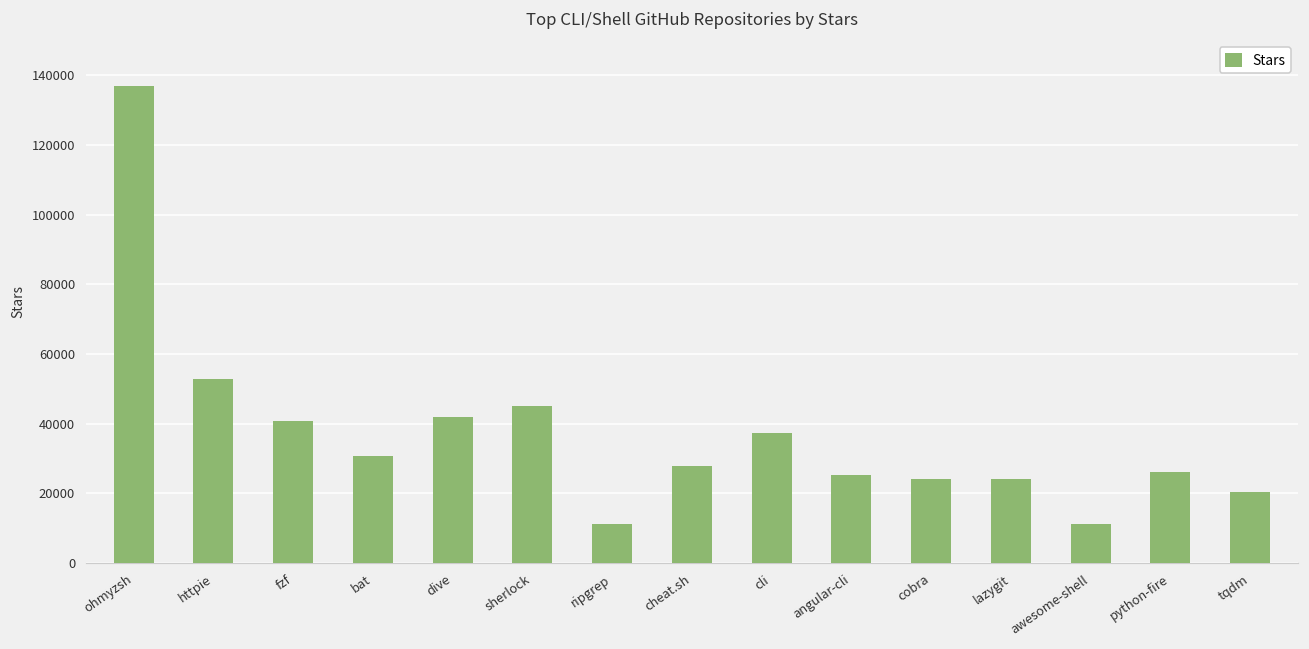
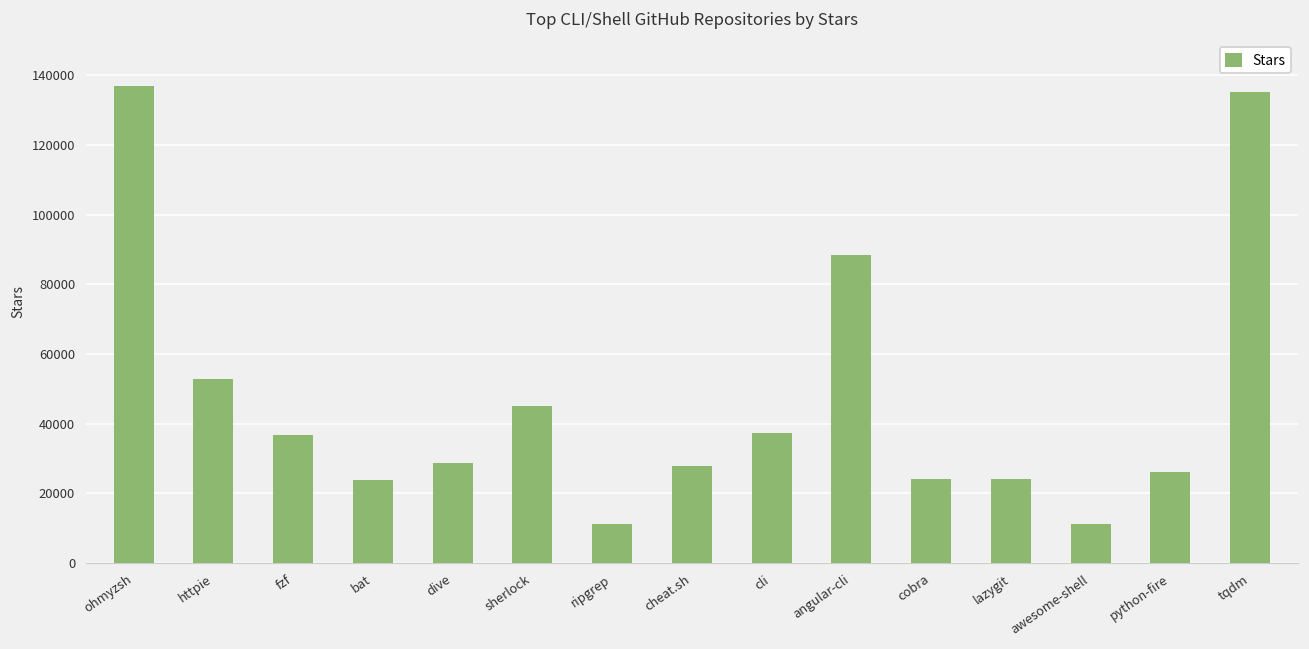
  {
    "ohmyzsh": 137000,
    "httpie": 53000,
-   "fzf": 41000,
-   "bat": 31000,
-   "dive": 42000,
+   "fzf": 37000,
+   "bat": 24000,
+   "dive": 29000,
    "sherlock": 45000,
    "ripgrep": 11000,
    "cheat.sh": 28000,
    "cli": 37000,
-   "angular-cli": 25000,
+   "angular-cli": 88000,
    "cobra": 24000,
    "lazygit": 24000,
    "awesome-shell": 11000,
    "python-fire": 26000,
-   "tqdm": 20000
+   "tqdm": 135000
  }
